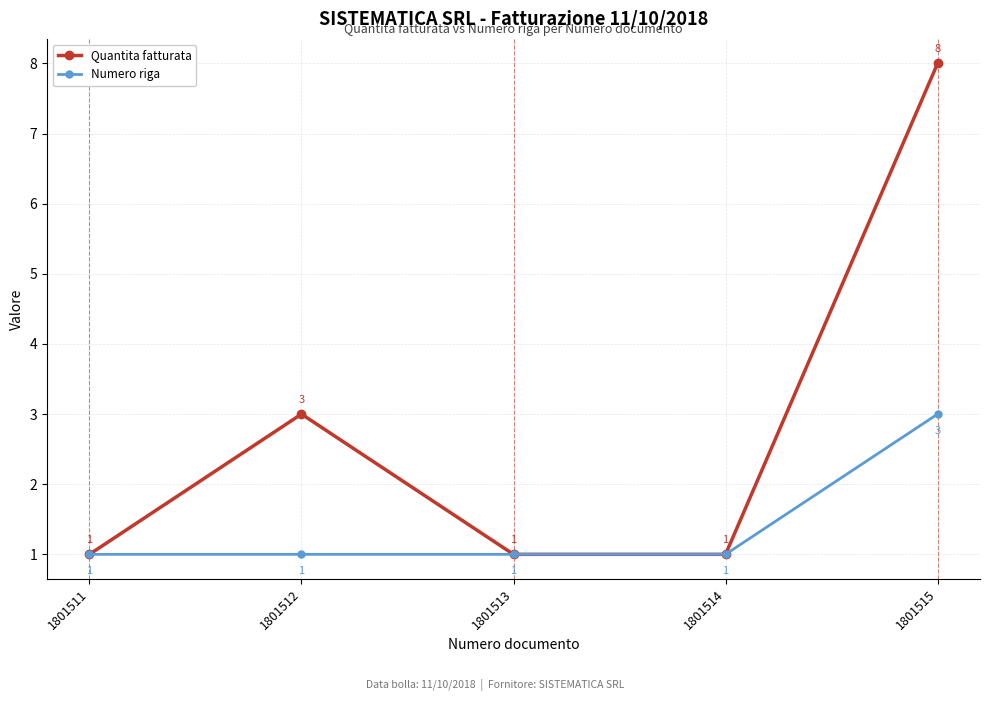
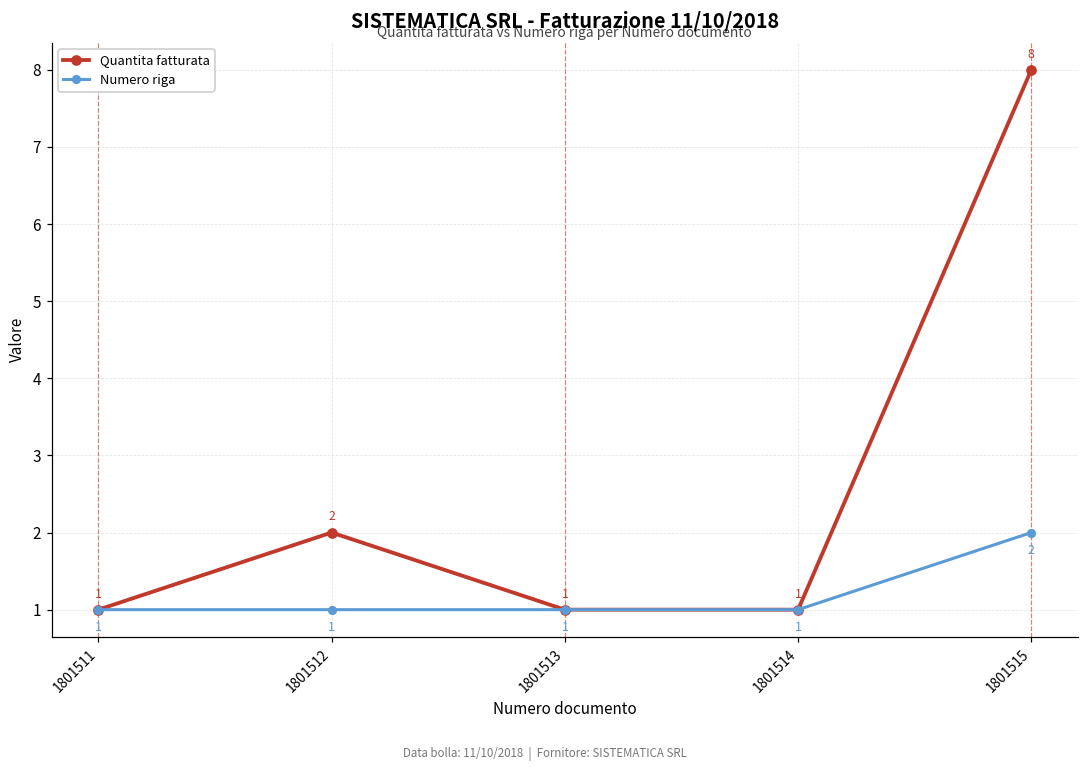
  {
    "Quantita fatturata": {
-     "1801512": 3,
+     "1801512": 2,
      "1801515": 8
    },
    "Numero riga": {
      "1801512": 1,
-     "1801515": 3
+     "1801515": 2
    }
  }
